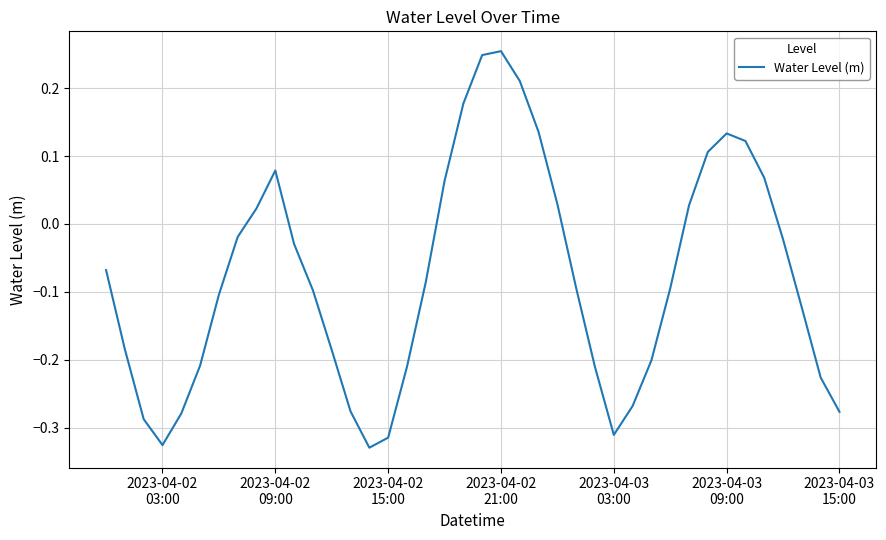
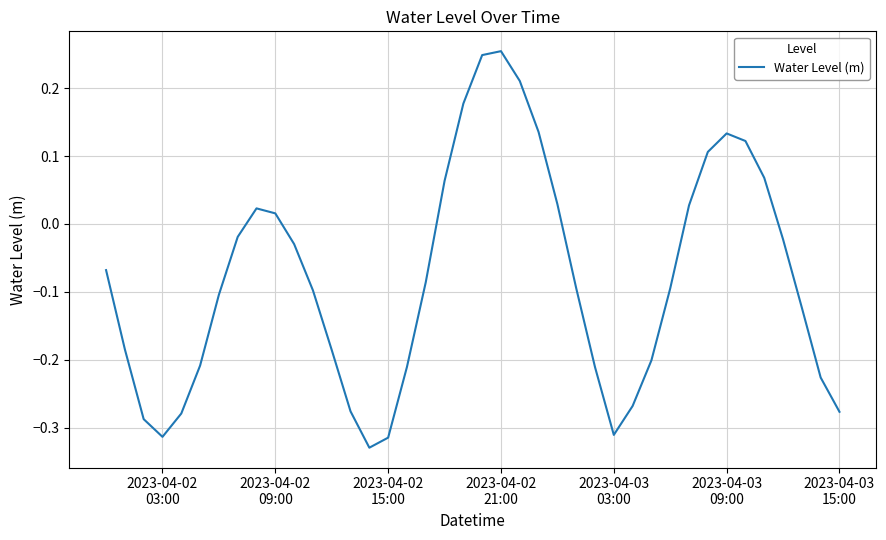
  {
-   "2023-04-02 03:00": -0.33,
-   "2023-04-02 09:00": 0.08,
+   "2023-04-02 03:00": -0.31,
+   "2023-04-02 09:00": 0.02,
    "2023-04-02 15:00": -0.31,
    "2023-04-02 21:00": 0.25,
    "2023-04-03 03:00": -0.31,
    "2023-04-03 09:00": 0.13,
    "2023-04-03 15:00": -0.28
  }
